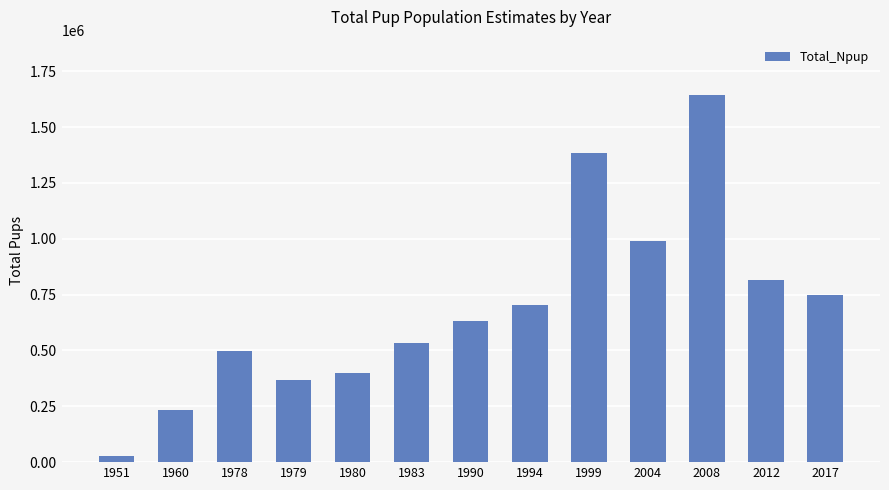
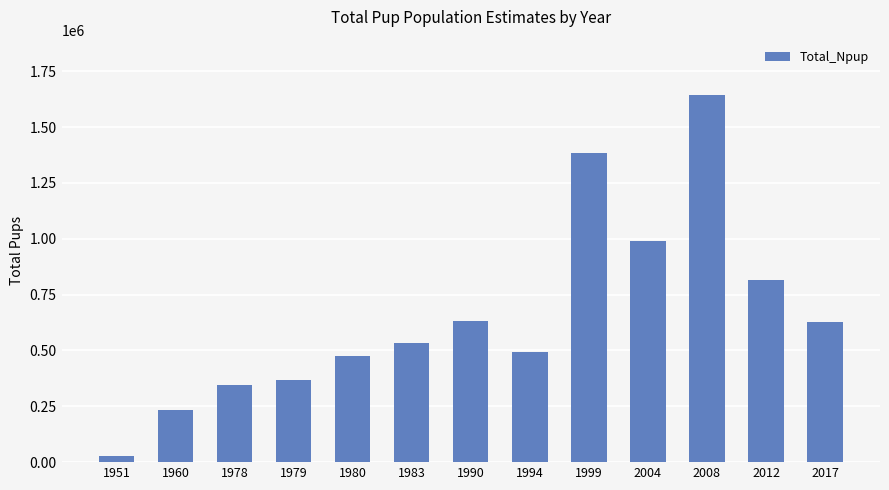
  {
    "1951": 30000,
    "1960": 240000,
-   "1978": 500000,
+   "1978": 350000,
    "1979": 370000,
-   "1980": 400000,
+   "1980": 480000,
    "1983": 530000,
    "1990": 630000,
-   "1994": 700000,
+   "1994": 490000,
    "1999": 1390000,
    "2004": 990000,
    "2008": 1640000,
    "2012": 820000,
-   "2017": 750000
+   "2017": 630000
  }
